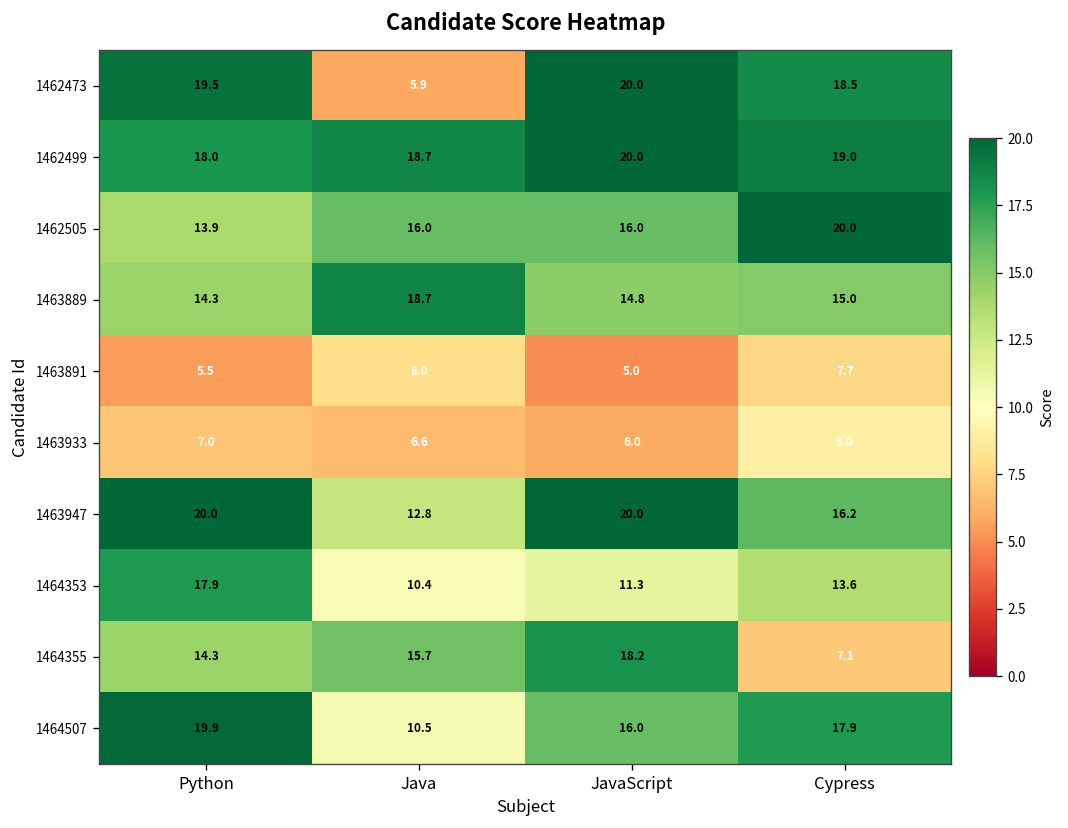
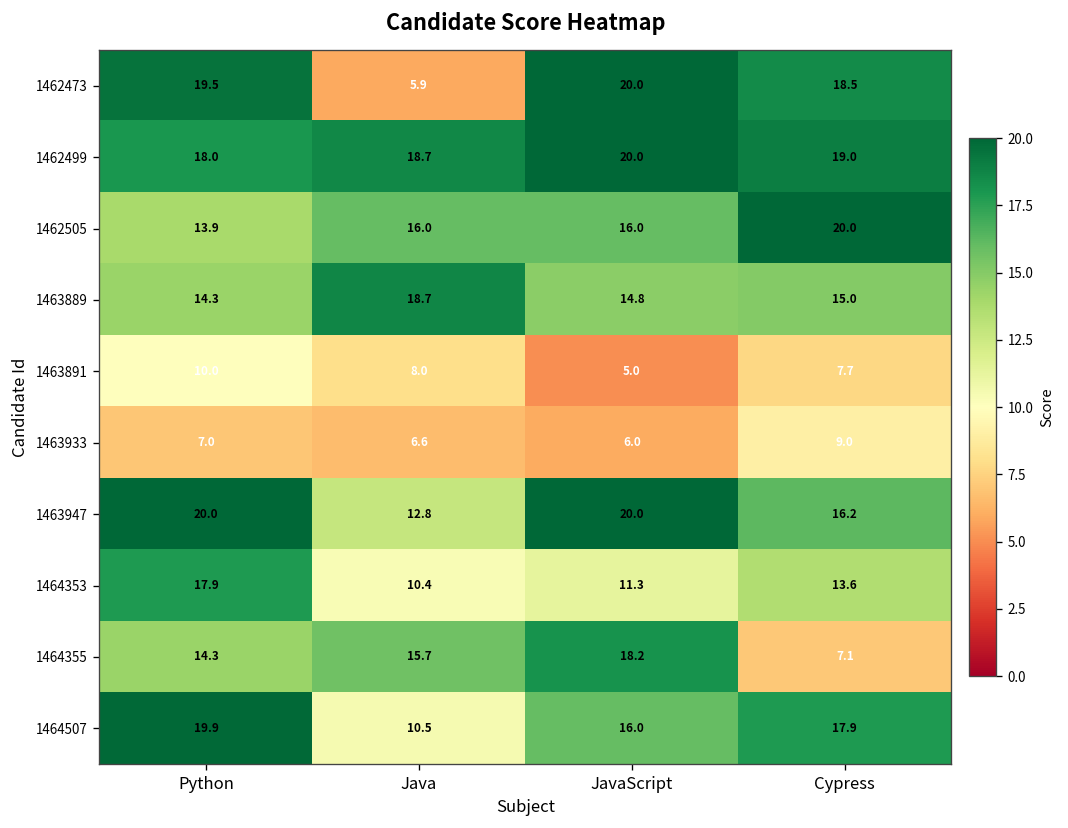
  {
    "1462473": {
      "Python": 19.5,
      "Java": 5.9,
      "JavaScript": 20.0,
      "Cypress": 18.5
    },
    "1462499": {
      "Python": 18.0,
      "Java": 18.7,
      "JavaScript": 20.0,
      "Cypress": 19.0
    },
    "1462505": {
      "Python": 13.9,
      "Java": 16.0,
      "JavaScript": 16.0,
      "Cypress": 20.0
    },
    "1463889": {
      "Python": 14.3,
      "Java": 18.7,
      "JavaScript": 14.8,
      "Cypress": 15.0
    },
    "1463891": {
-     "Python": 5.5,
+     "Python": 10.0,
      "Java": 8.0,
      "JavaScript": 5.0,
      "Cypress": 7.7
    },
    "1463933": {
      "Python": 7.0,
      "Java": 6.6,
      "JavaScript": 6.0,
      "Cypress": 9.0
    },
    "1463947": {
      "Python": 20.0,
      "Java": 12.8,
      "JavaScript": 20.0,
      "Cypress": 16.2
    },
    "1464353": {
      "Python": 17.9,
      "Java": 10.4,
      "JavaScript": 11.3,
      "Cypress": 13.6
    },
    "1464355": {
      "Python": 14.3,
      "Java": 15.7,
      "JavaScript": 18.2,
      "Cypress": 7.1
    },
    "1464507": {
      "Python": 19.9,
      "Java": 10.5,
      "JavaScript": 16.0,
      "Cypress": 17.9
    }
  }
